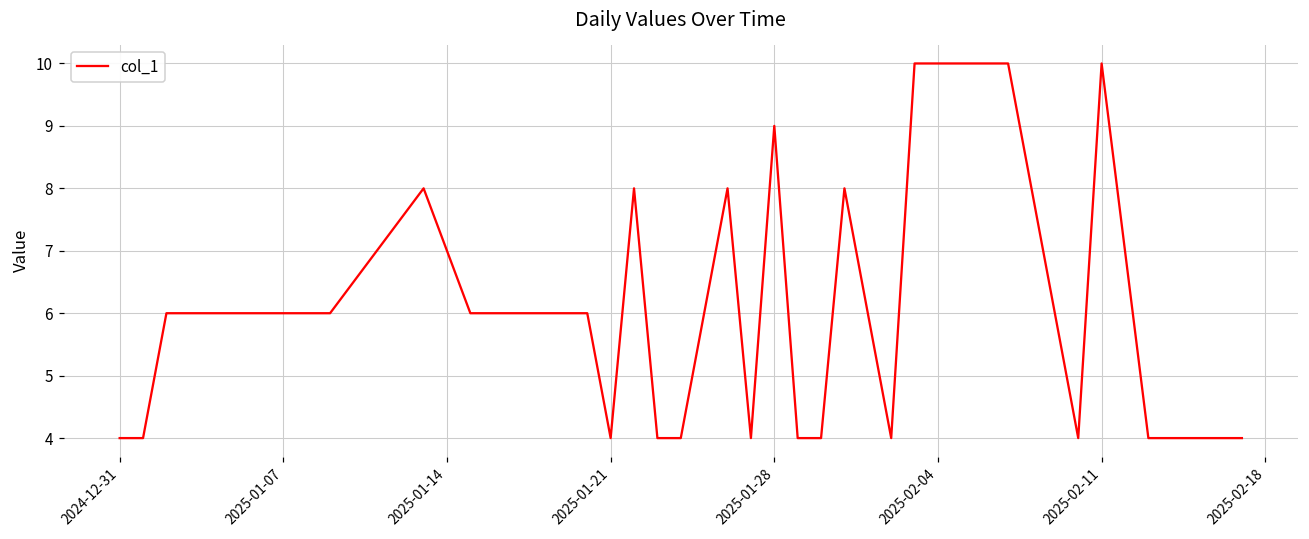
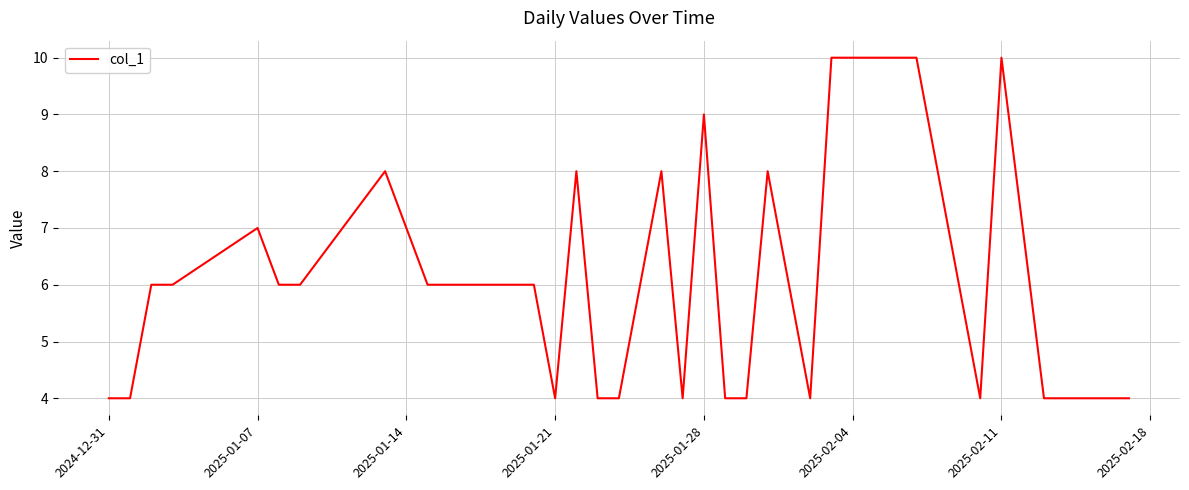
  {
    "2024-12-31": 4,
-   "2025-01-07": 6,
+   "2025-01-07": 7,
    "2025-01-14": 7,
    "2025-01-21": 4,
    "2025-01-28": 9,
    "2025-02-04": 10,
    "2025-02-11": 10
  }
